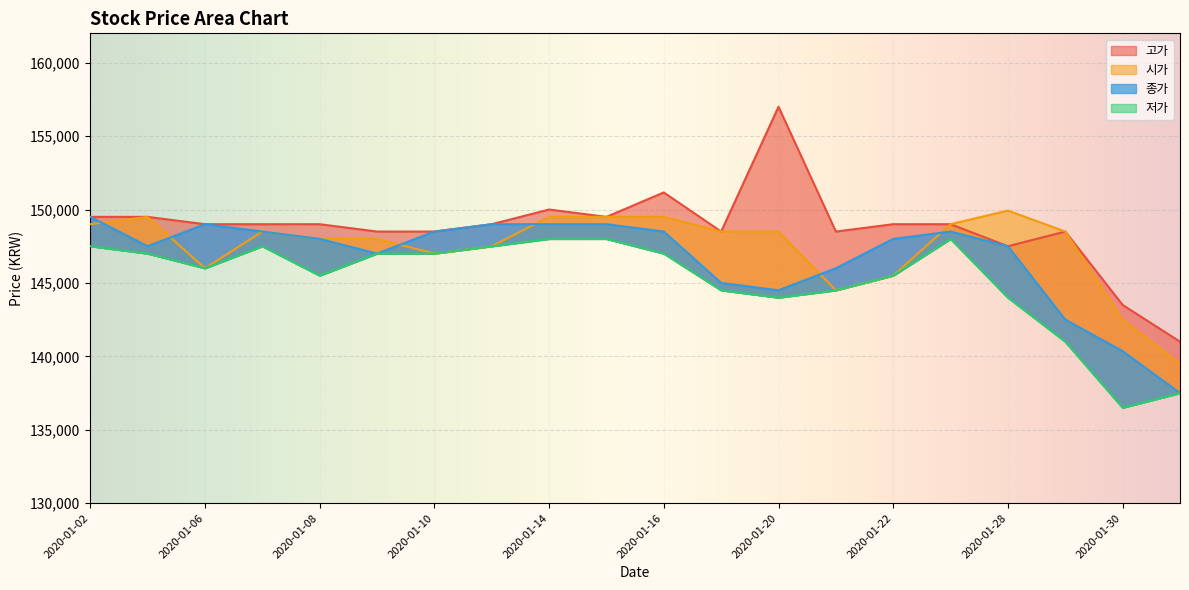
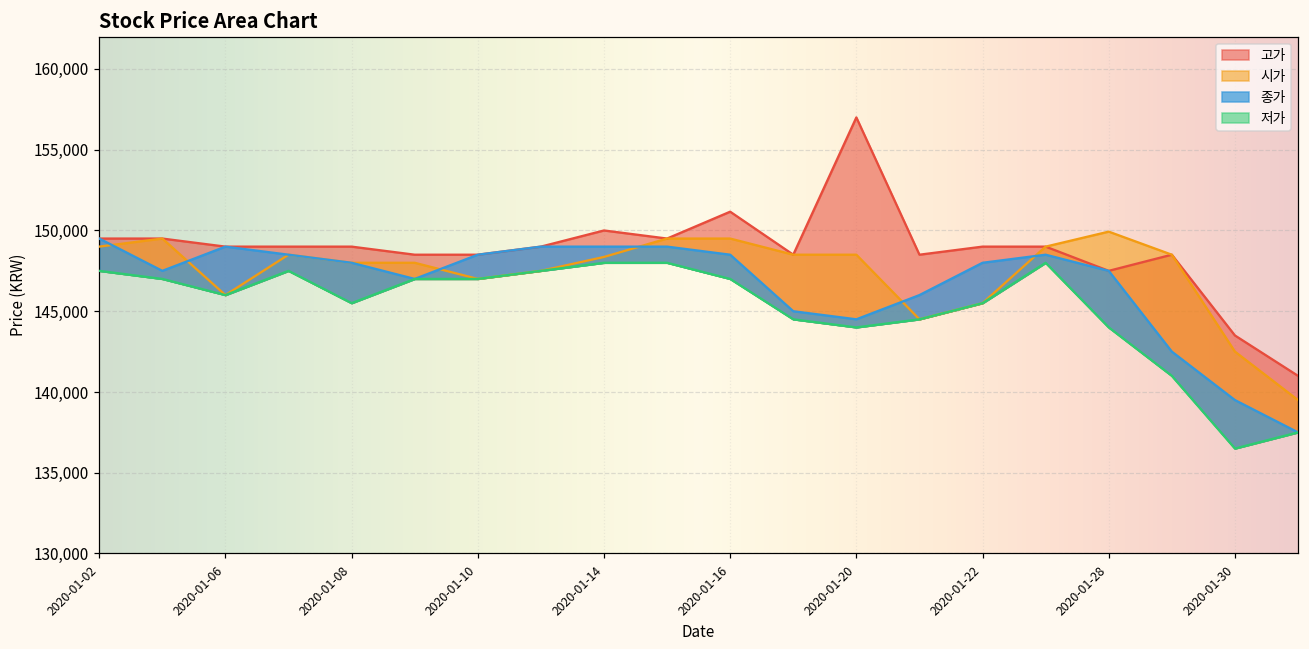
  {
    "고가": {
      "2020-01-08": "149,000",
      "2020-01-14": "150,000",
      "2020-01-16": "151,200",
      "2020-01-20": "157,000",
      "2020-01-22": "149,000",
      "2020-01-30": "143,500"
    },
    "시가": {
      "2020-01-02": "149,000",
-     "2020-01-14": "149,500",
+     "2020-01-14": "148,400",
      "2020-01-16": "149,500",
      "2020-01-20": "148,500",
      "2020-01-28": "149,900",
      "2020-01-30": "142,500"
    },
    "종가": {
      "2020-01-14": "149,000",
      "2020-01-16": "148,500",
      "2020-01-20": "144,500",
      "2020-01-22": "148,000",
-     "2020-01-30": "140,400"
+     "2020-01-30": "139,500"
    },
    "저가": {
      "2020-01-02": "147,500",
      "2020-01-08": "145,500",
      "2020-01-14": "148,000",
      "2020-01-16": "147,000",
      "2020-01-20": "144,000",
      "2020-01-28": "144,000",
      "2020-01-30": "136,500"
    }
  }
